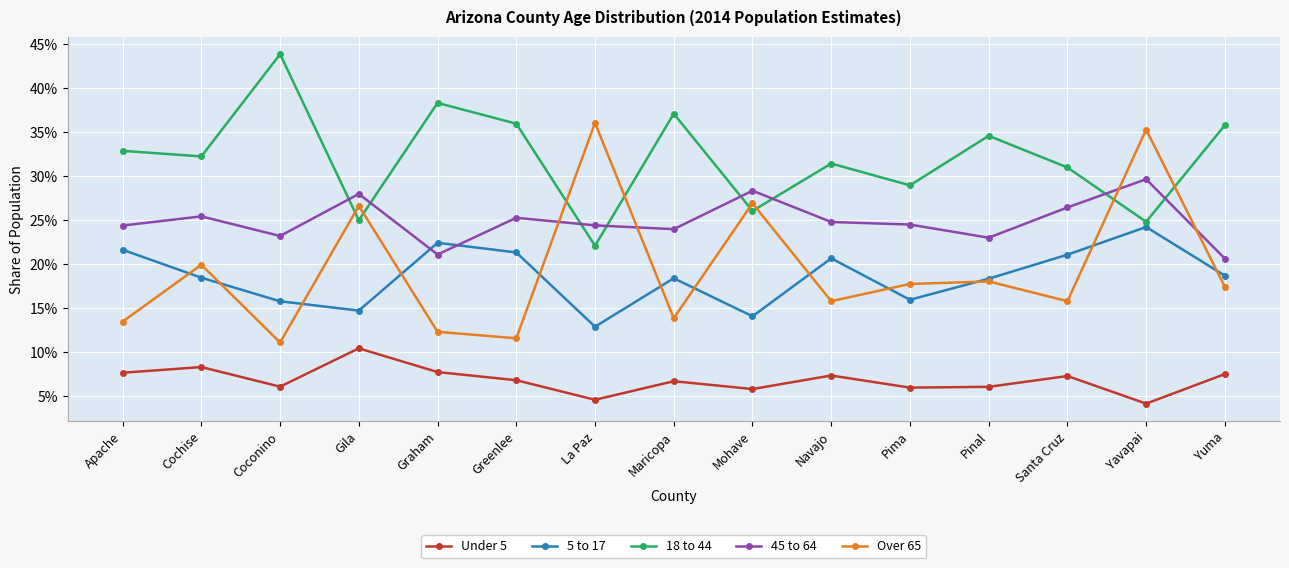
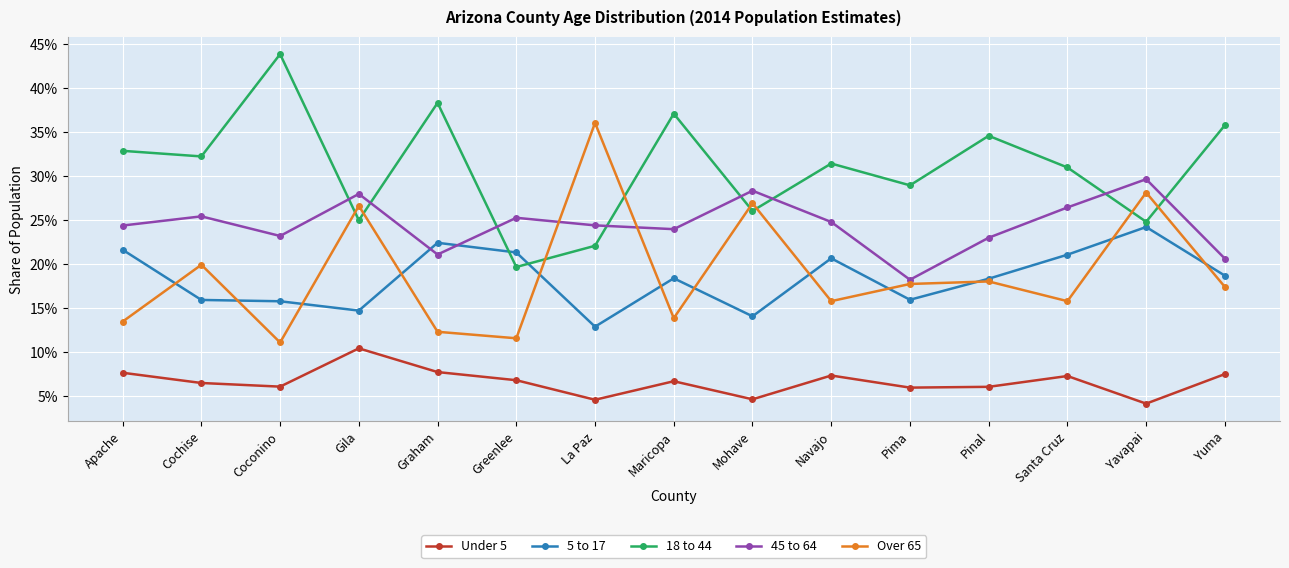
  {
    "Under 5": {
      "Apache": "8%",
-     "Cochise": "8%",
+     "Cochise": "6%",
      "Coconino": "6%",
      "Gila": "10%",
      "Graham": "8%",
      "Greenlee": "7%",
      "La Paz": "5%",
      "Maricopa": "7%",
-     "Mohave": "6%",
+     "Mohave": "5%",
      "Navajo": "7%",
      "Pima": "6%",
      "Pinal": "6%",
      "Santa Cruz": "7%",
      "Yavapai": "4%",
      "Yuma": "7%"
    },
    "5 to 17": {
      "Apache": "22%",
-     "Cochise": "18%",
+     "Cochise": "16%",
      "Coconino": "16%",
      "Gila": "15%",
      "Graham": "22%",
      "Greenlee": "21%",
      "La Paz": "13%",
      "Maricopa": "18%",
      "Mohave": "14%",
      "Navajo": "21%",
      "Pima": "16%",
      "Pinal": "18%",
      "Santa Cruz": "21%",
      "Yavapai": "24%",
      "Yuma": "19%"
    },
    "18 to 44": {
      "Apache": "33%",
      "Cochise": "32%",
      "Coconino": "44%",
      "Gila": "25%",
      "Graham": "38%",
-     "Greenlee": "36%",
+     "Greenlee": "20%",
      "La Paz": "22%",
      "Maricopa": "37%",
      "Mohave": "26%",
      "Navajo": "31%",
      "Pima": "29%",
      "Pinal": "35%",
      "Santa Cruz": "31%",
      "Yavapai": "25%",
      "Yuma": "36%"
    },
    "45 to 64": {
      "Apache": "24%",
      "Cochise": "25%",
      "Coconino": "23%",
      "Gila": "28%",
      "Graham": "21%",
      "Greenlee": "25%",
      "La Paz": "24%",
      "Maricopa": "24%",
      "Mohave": "28%",
      "Navajo": "25%",
-     "Pima": "25%",
+     "Pima": "18%",
      "Pinal": "23%",
      "Santa Cruz": "26%",
      "Yavapai": "30%",
      "Yuma": "21%"
    },
    "Over 65": {
      "Apache": "13%",
      "Cochise": "20%",
      "Coconino": "11%",
      "Gila": "27%",
      "Graham": "12%",
      "Greenlee": "12%",
      "La Paz": "36%",
      "Maricopa": "14%",
      "Mohave": "27%",
      "Navajo": "16%",
      "Pima": "18%",
      "Pinal": "18%",
      "Santa Cruz": "16%",
-     "Yavapai": "35%",
+     "Yavapai": "28%",
      "Yuma": "17%"
    }
  }
